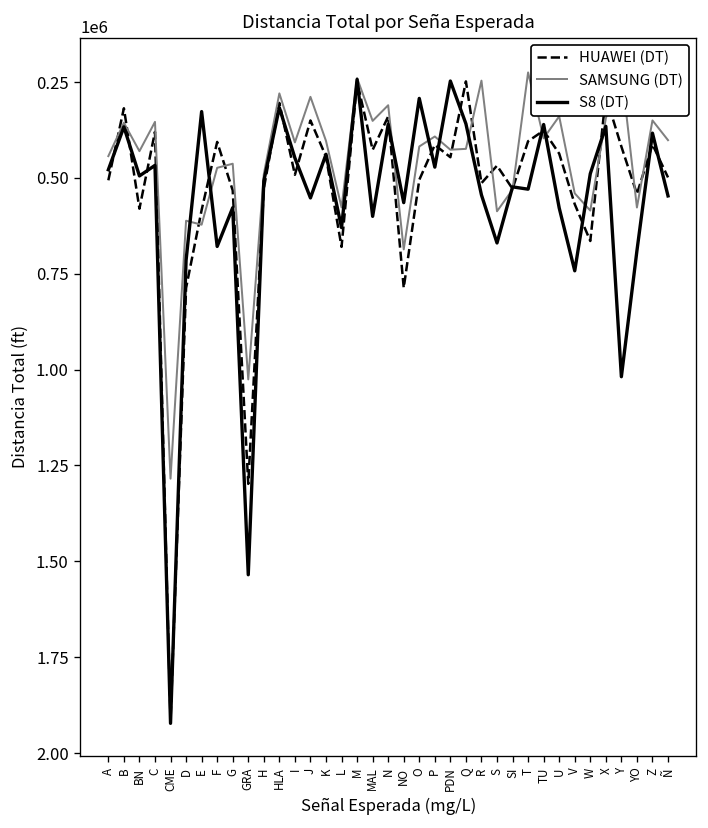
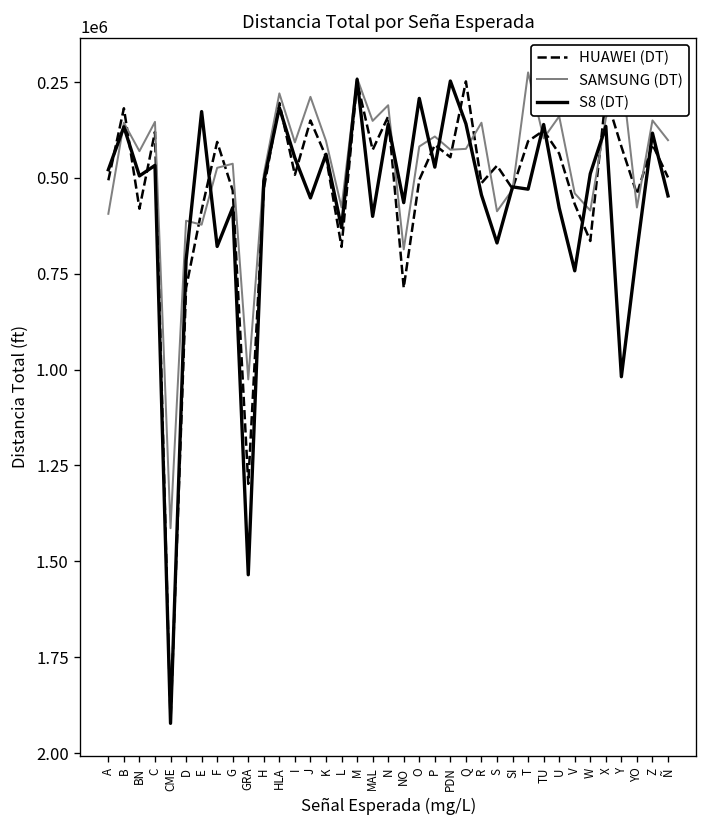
  {
    "SAMSUNG (DT)": {
-     "A": 440000,
+     "A": 590000,
      "B": 360000,
      "BN": 430000,
      "C": 350000,
-     "CME": 1280000,
+     "CME": 1410000,
      "D": 610000,
      "E": 620000,
      "F": 470000,
      "G": 460000,
      "GRA": 1030000,
      "H": 490000,
      "HLA": 280000,
      "J": 290000,
      "K": 400000,
      "L": 580000,
      "MAL": 350000,
      "N": 310000,
      "NO": 690000,
      "O": 420000,
      "P": 390000,
      "PDN": 430000,
      "Q": 420000,
-     "R": 250000,
+     "R": 360000,
      "S": 590000,
      "T": 220000,
      "TU": 400000,
      "V": 540000,
      "W": 590000,
      "YO": 580000,
      "Z": 350000,
      "Ñ": 400000
    }
  }
